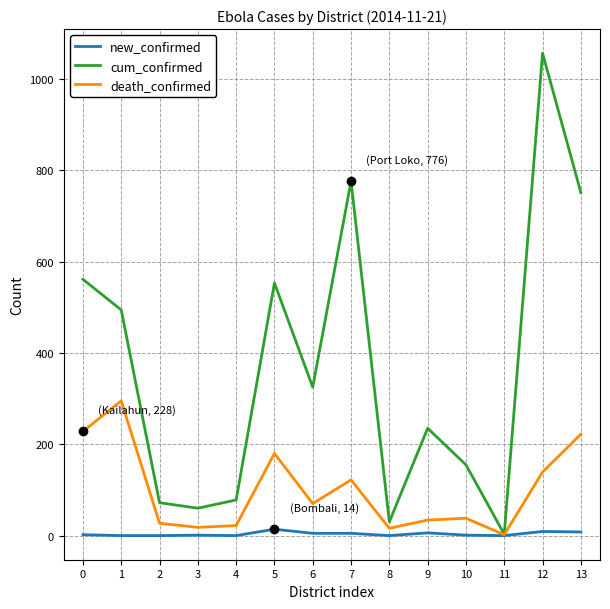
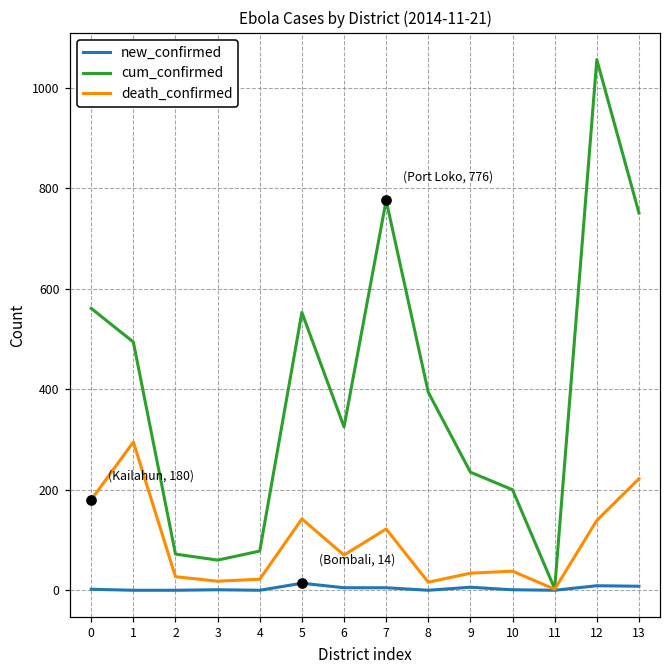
  {
    "new_confirmed": {
      "0": 0,
      "1": 0,
      "2": 0,
      "3": 0,
      "4": 0,
      "6": 10,
      "7": 10,
      "8": 0,
      "9": 10,
      "10": 0,
      "12": 10,
      "13": 10
    },
    "cum_confirmed": {
      "0": 560,
      "1": 490,
      "2": 70,
      "3": 60,
      "4": 80,
      "5": 550,
      "6": 330,
-     "8": 30,
+     "8": 390,
      "9": 240,
-     "10": 160,
+     "10": 200,
      "12": 1060,
      "13": 750
    },
    "death_confirmed": {
-     "0": 228,
-     "5": 180
+     "0": 180,
+     "5": 140
    }
  }
